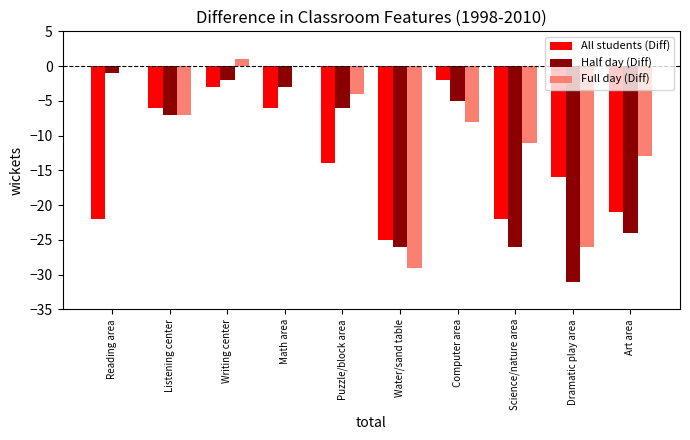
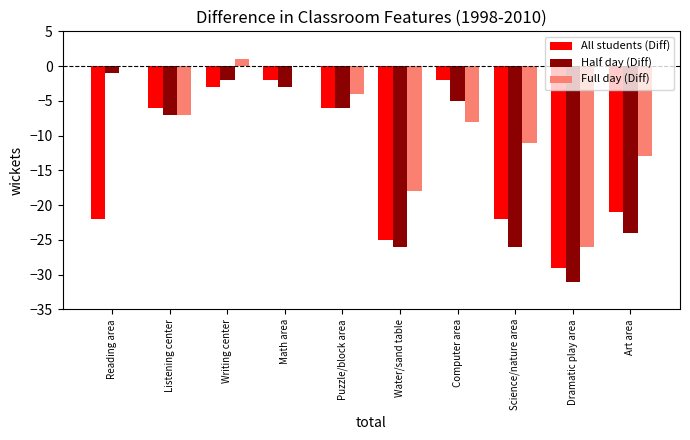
  {
    "All students (Diff)": {
      "Reading area": -22,
      "Listening center": -6,
      "Writing center": -3,
-     "Math area": -6,
-     "Puzzle/block area": -14,
+     "Math area": -2,
+     "Puzzle/block area": -6,
      "Water/sand table": -25,
      "Computer area": -2,
      "Science/nature area": -22,
-     "Dramatic play area": -16,
+     "Dramatic play area": -29,
      "Art area": -21
    },
    "Half day (Diff)": {
      "Reading area": -1,
      "Listening center": -7,
      "Writing center": -2,
      "Math area": -3,
      "Puzzle/block area": -6,
      "Water/sand table": -26,
      "Computer area": -5,
      "Science/nature area": -26,
      "Dramatic play area": -31,
      "Art area": -24
    },
    "Full day (Diff)": {
      "Reading area": 0,
      "Listening center": -7,
      "Writing center": 1,
      "Math area": 0,
      "Puzzle/block area": -4,
-     "Water/sand table": -29,
+     "Water/sand table": -18,
      "Computer area": -8,
      "Science/nature area": -11,
      "Dramatic play area": -26,
      "Art area": -13
    }
  }
